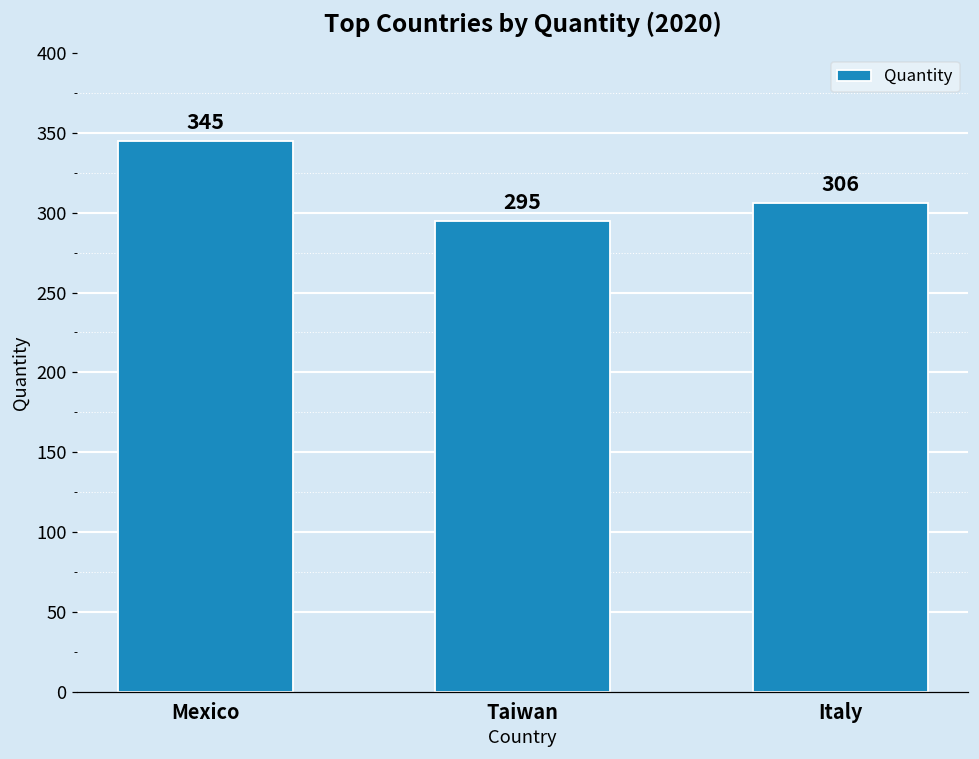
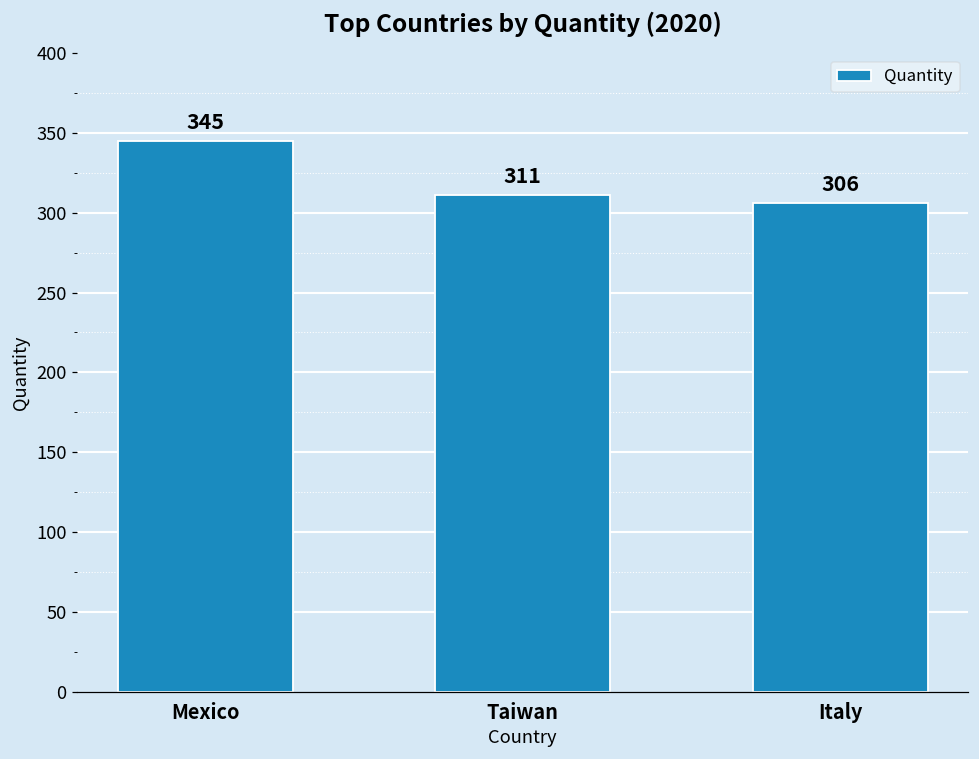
  {
    "Mexico": 345,
-   "Taiwan": 295,
+   "Taiwan": 311,
    "Italy": 306
  }
